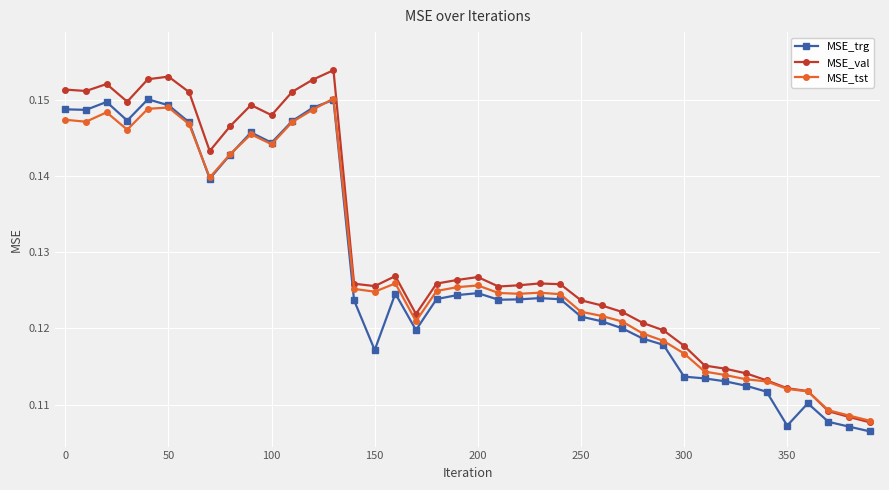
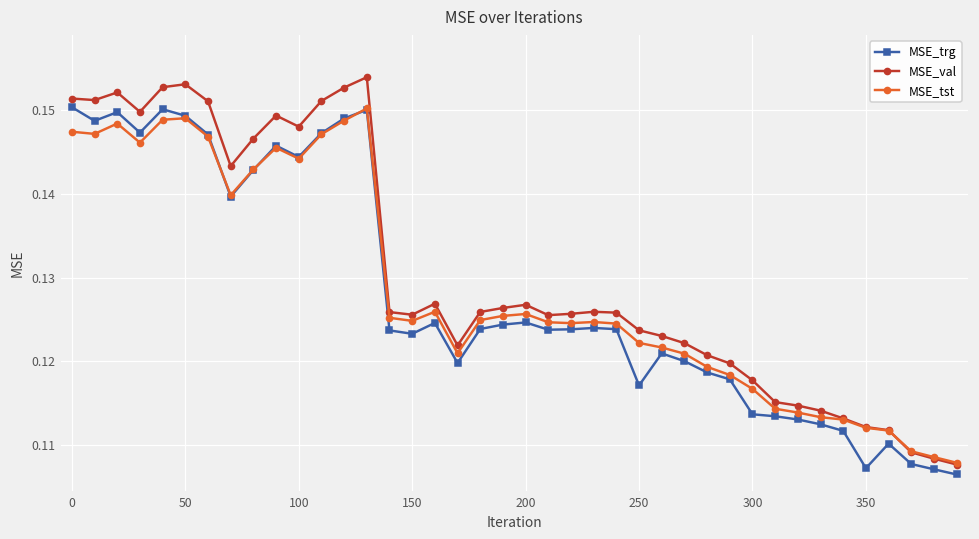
  {
    "MSE_trg": {
-     "0": 0.149,
-     "150": 0.117,
+     "0": 0.150,
+     "150": 0.123,
      "200": 0.125,
-     "250": 0.122,
+     "250": 0.117,
      "300": 0.114,
      "350": 0.107
    }
  }
